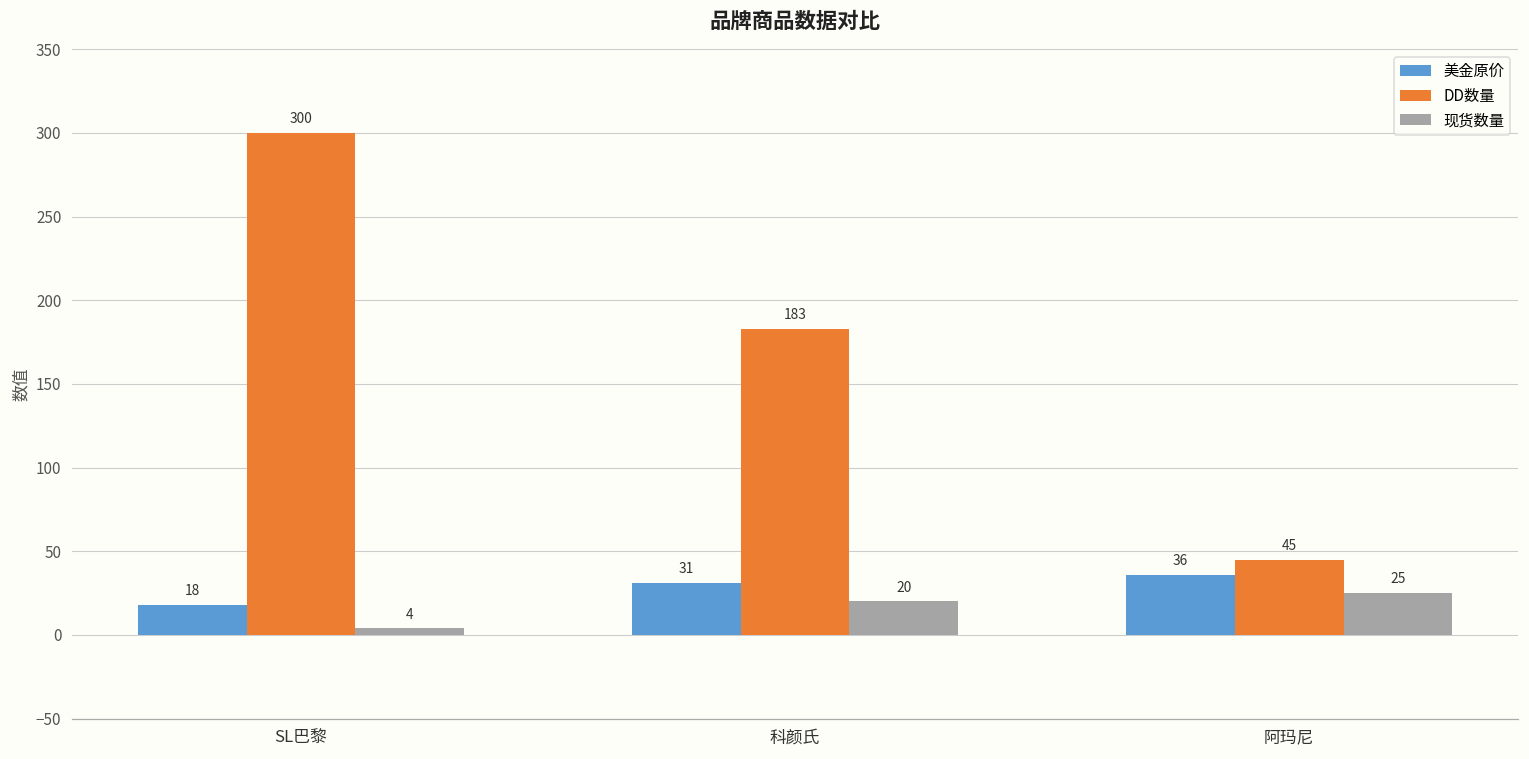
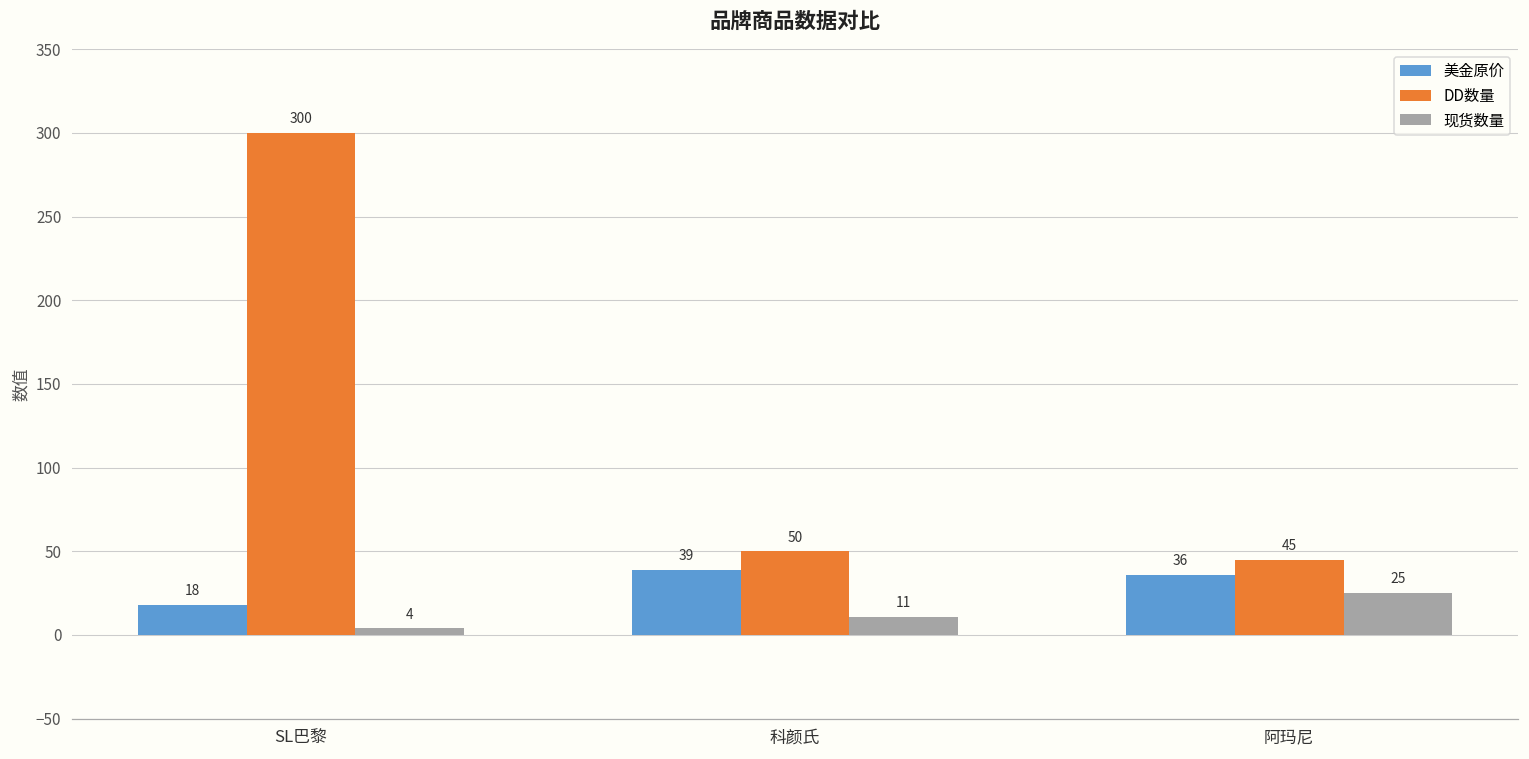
  {
    "美金原价": {
      "SL巴黎": 18,
-     "科颜氏": 31,
+     "科颜氏": 39,
      "阿玛尼": 36
    },
    "DD数量": {
      "SL巴黎": 300,
-     "科颜氏": 183,
+     "科颜氏": 50,
      "阿玛尼": 45
    },
    "现货数量": {
      "SL巴黎": 4,
-     "科颜氏": 20,
+     "科颜氏": 11,
      "阿玛尼": 25
    }
  }
